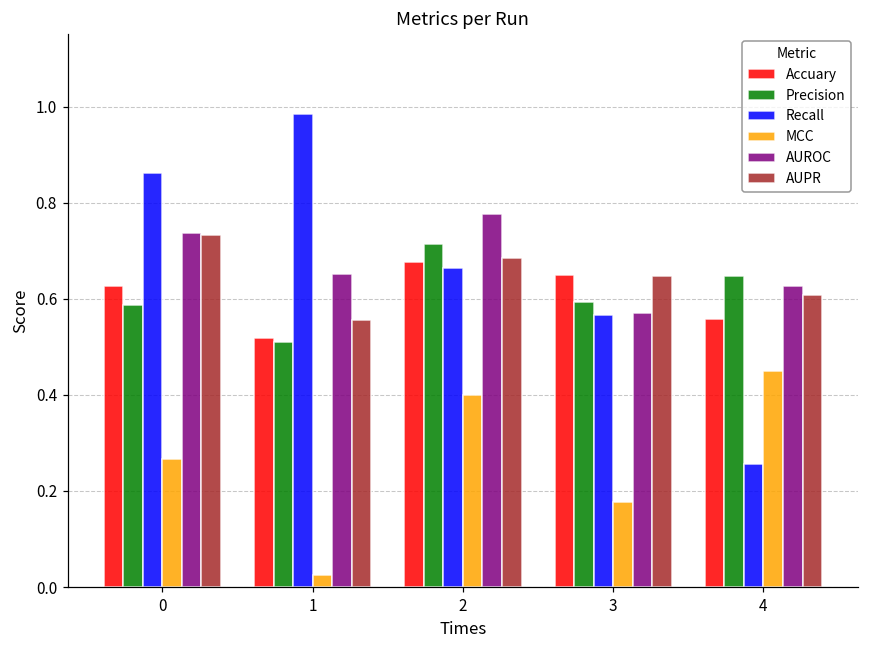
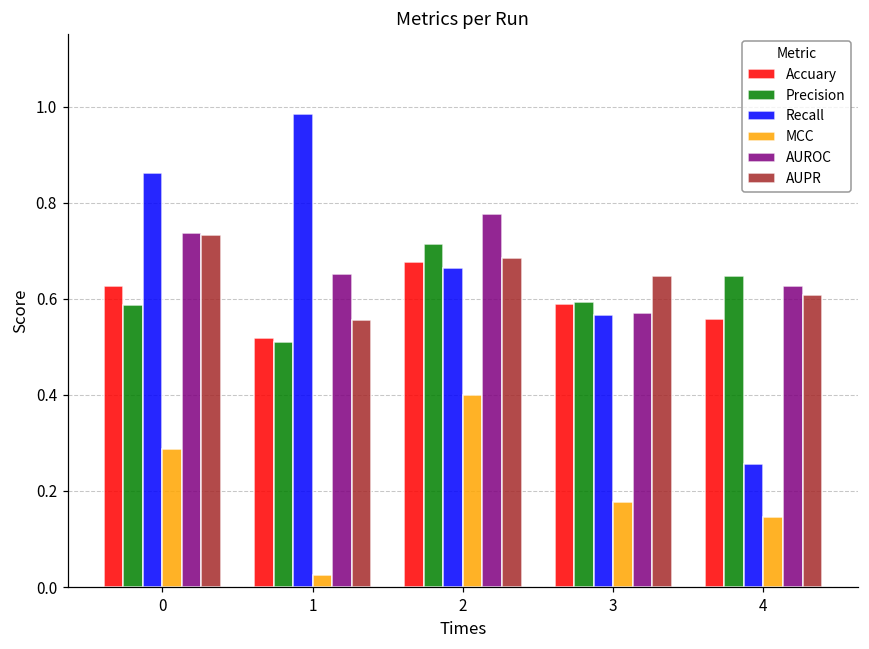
  {
    "Accuary": {
      "0": 0.63,
      "1": 0.52,
      "2": 0.68,
-     "3": 0.65,
+     "3": 0.59,
      "4": 0.56
    },
    "Precision": {
      "0": 0.59,
      "1": 0.51,
      "2": 0.71,
      "3": 0.59,
      "4": 0.65
    },
    "Recall": {
      "0": 0.86,
      "1": 0.99,
      "2": 0.66,
      "3": 0.57,
      "4": 0.26
    },
    "MCC": {
-     "0": 0.27,
+     "0": 0.29,
      "1": 0.03,
      "2": 0.40,
      "3": 0.18,
-     "4": 0.45
+     "4": 0.15
    },
    "AUROC": {
      "0": 0.74,
      "1": 0.65,
      "2": 0.78,
      "3": 0.57,
      "4": 0.63
    },
    "AUPR": {
      "0": 0.73,
      "1": 0.56,
      "2": 0.69,
      "3": 0.65,
      "4": 0.61
    }
  }
